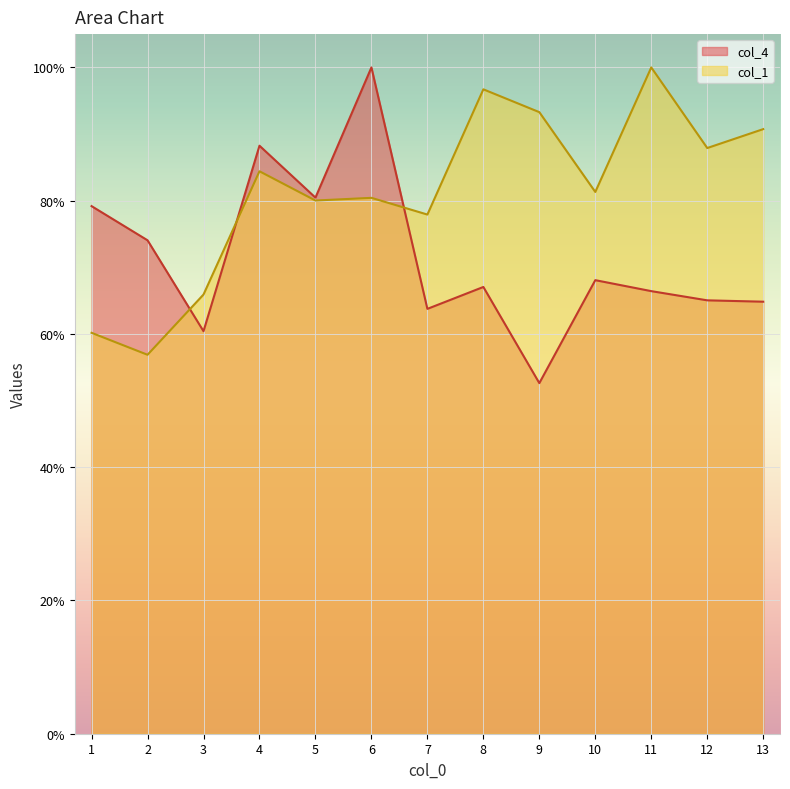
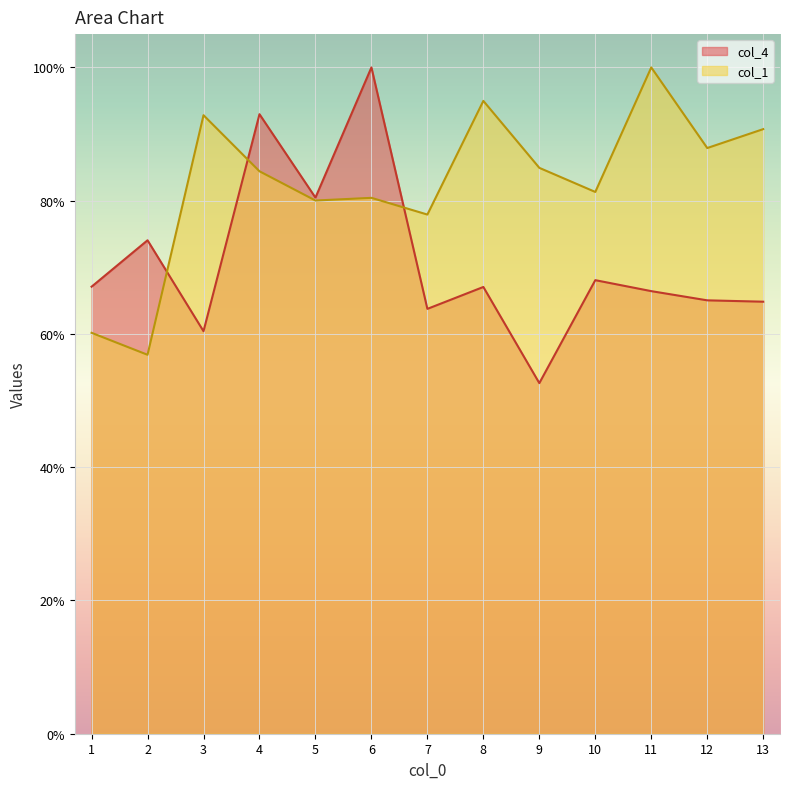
  {
    "col_4": {
-     "1": "79%",
+     "1": "67%",
      "2": "74%",
      "3": "60%",
-     "4": "88%",
+     "4": "93%",
      "5": "80%",
      "6": "100%",
      "7": "64%",
      "8": "67%",
      "9": "53%",
      "10": "68%",
      "11": "66%",
      "12": "65%",
      "13": "65%"
    },
    "col_1": {
      "1": "60%",
      "2": "57%",
-     "3": "66%",
+     "3": "93%",
      "4": "84%",
      "5": "80%",
      "6": "80%",
      "7": "78%",
-     "8": "97%",
-     "9": "93%",
+     "8": "95%",
+     "9": "85%",
      "10": "81%",
      "11": "100%",
      "12": "88%",
      "13": "91%"
    }
  }
